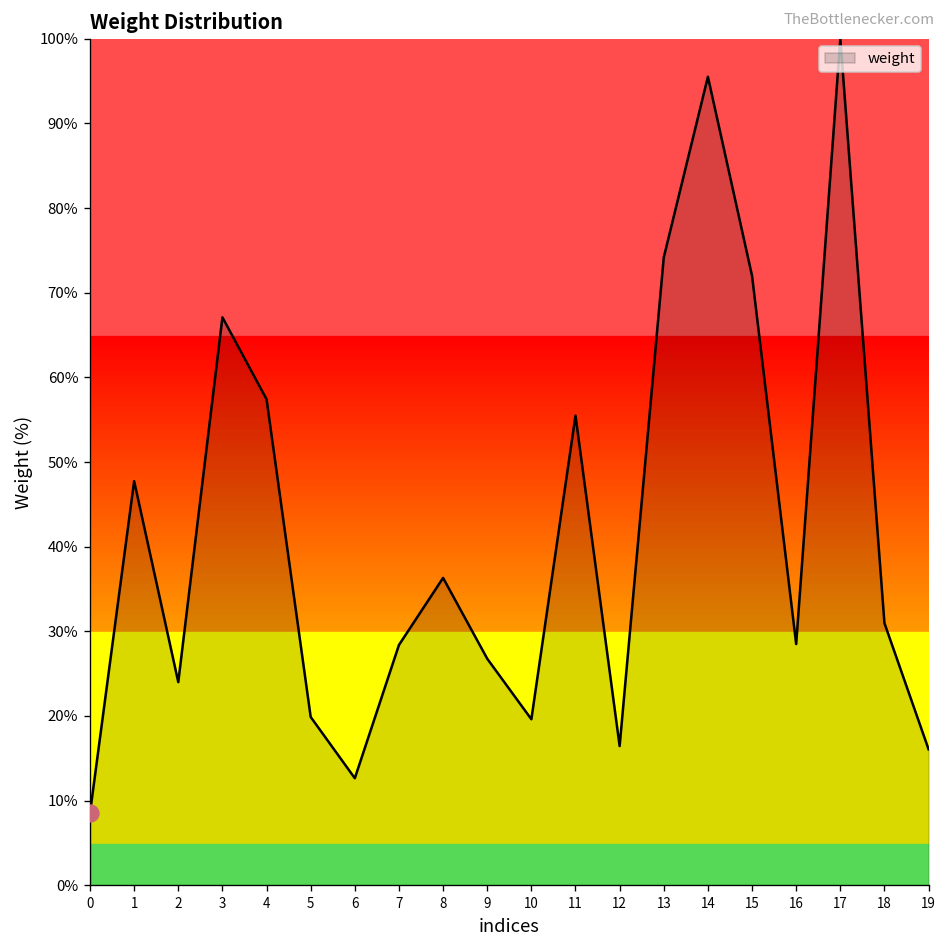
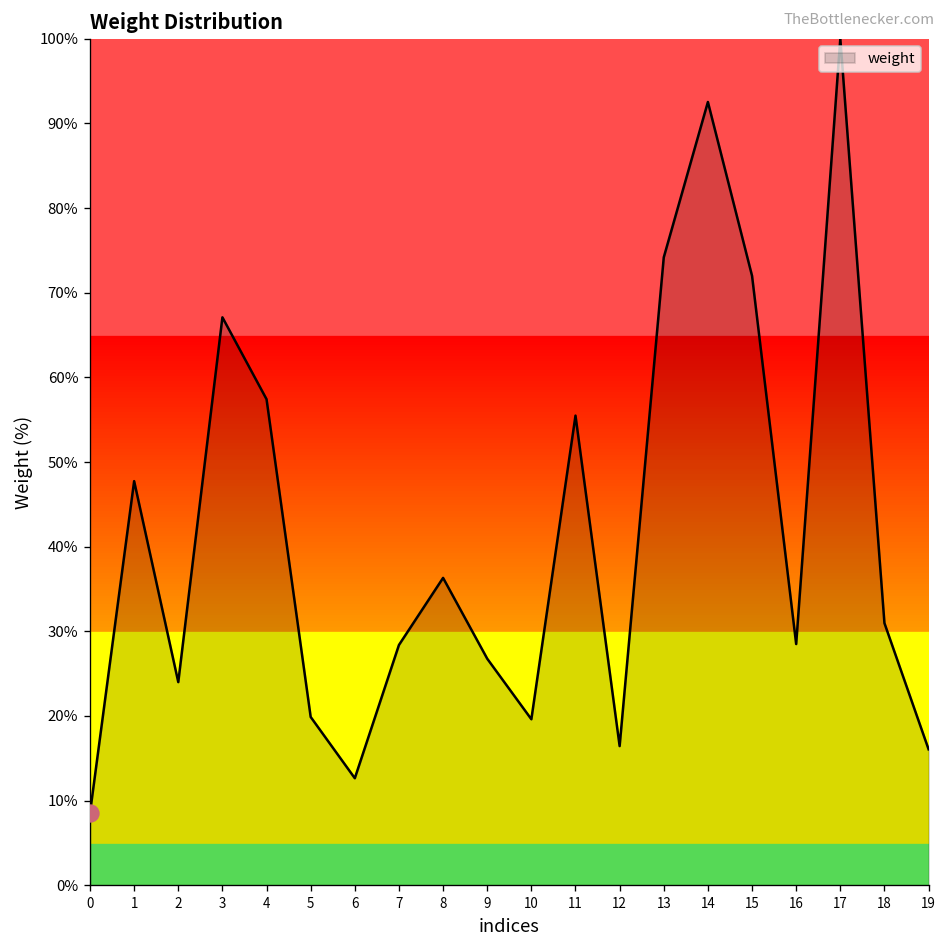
  {
    "weight": {
      "1": "48%",
      "2": "24%",
      "3": "67%",
      "4": "57%",
      "5": "20%",
      "6": "13%",
      "7": "28%",
      "8": "36%",
      "9": "27%",
      "10": "20%",
      "11": "55%",
      "12": "16%",
      "13": "74%",
-     "14": "96%",
+     "14": "93%",
      "15": "72%",
      "16": "28%",
      "17": "100%",
      "18": "31%",
      "19": "16%"
    }
  }
